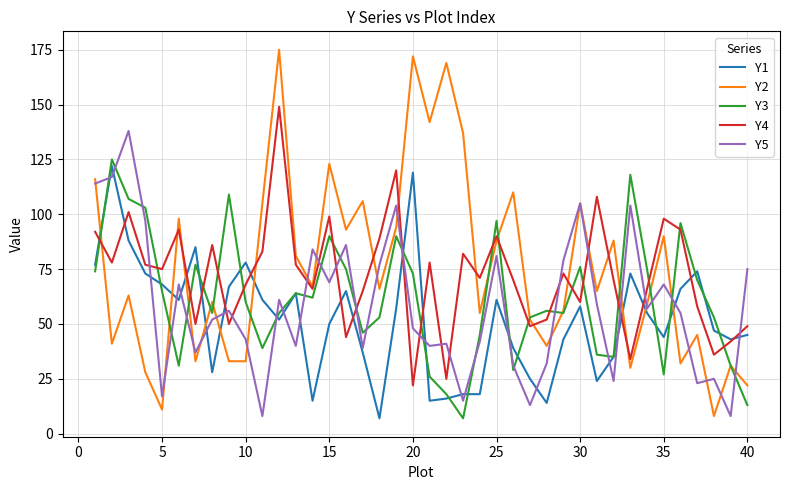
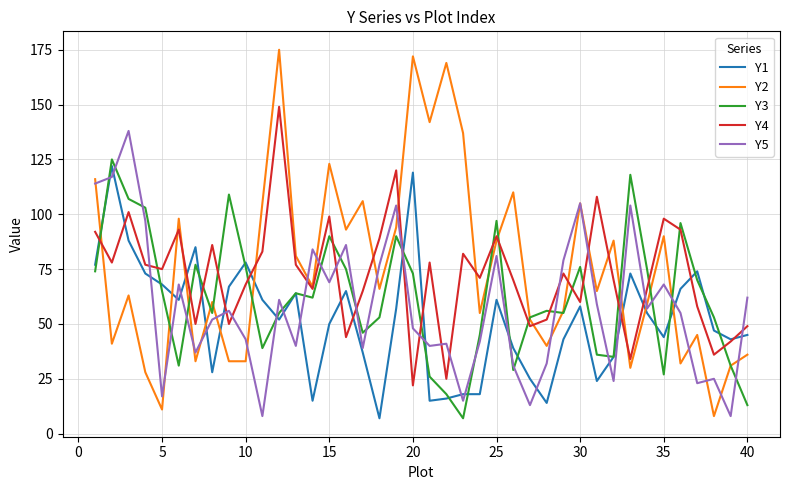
  {
    "Y1": {
      "5": 68,
      "10": 78,
      "15": 50,
      "20": 119,
      "25": 61,
      "30": 58,
      "35": 44,
      "40": 45
    },
    "Y2": {
      "5": 11,
      "10": 33,
      "15": 123,
      "20": 172,
      "25": 88,
      "35": 90,
-     "40": 22
+     "40": 36
    },
    "Y3": {
      "5": 65,
-     "10": 60,
+     "10": 76,
      "15": 90,
      "20": 73,
      "25": 97,
      "30": 76,
      "35": 27,
      "40": 13
    },
    "Y4": {
      "5": 75,
      "10": 68,
      "15": 99,
      "20": 22,
      "25": 90,
      "30": 60,
      "35": 98,
      "40": 49
    },
    "Y5": {
      "5": 17,
      "10": 43,
      "15": 69,
      "20": 48,
      "25": 81,
      "35": 68,
-     "40": 75
+     "40": 62
    }
  }
